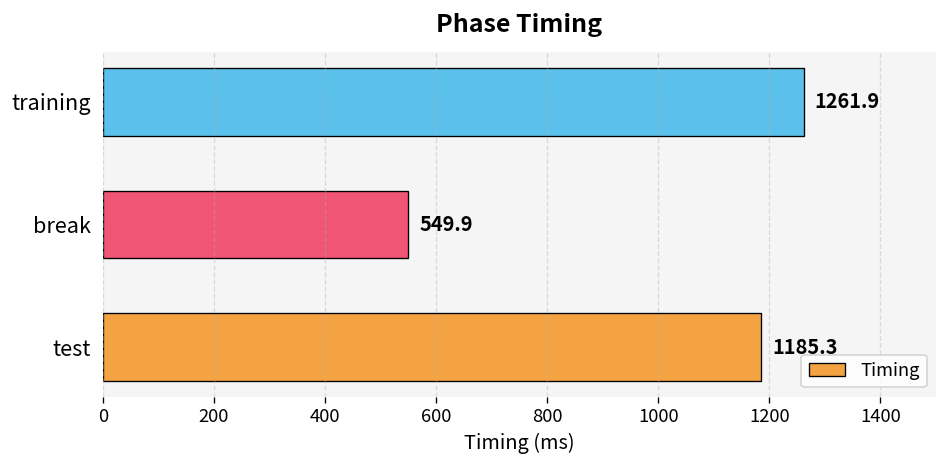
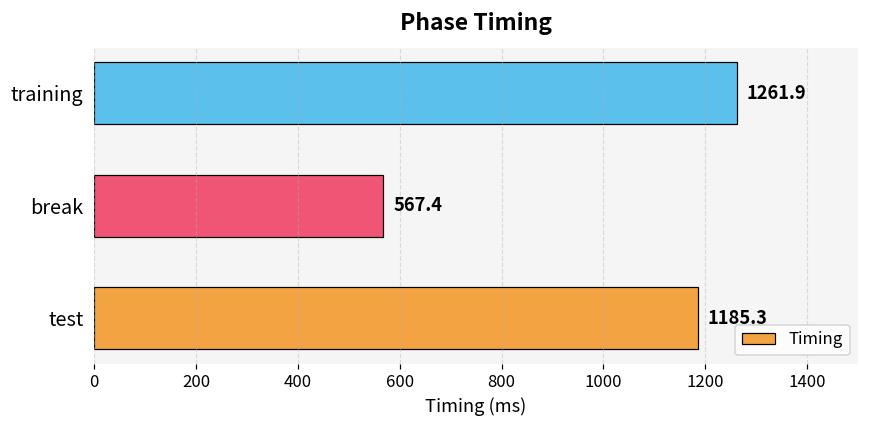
  {
    "training": 1261.9,
-   "break": 549.9
+   "break": 567.4
  }
